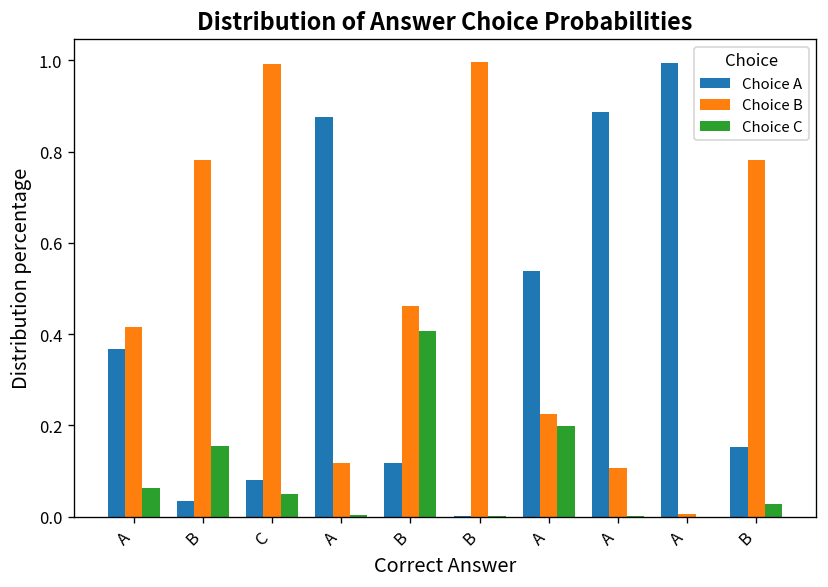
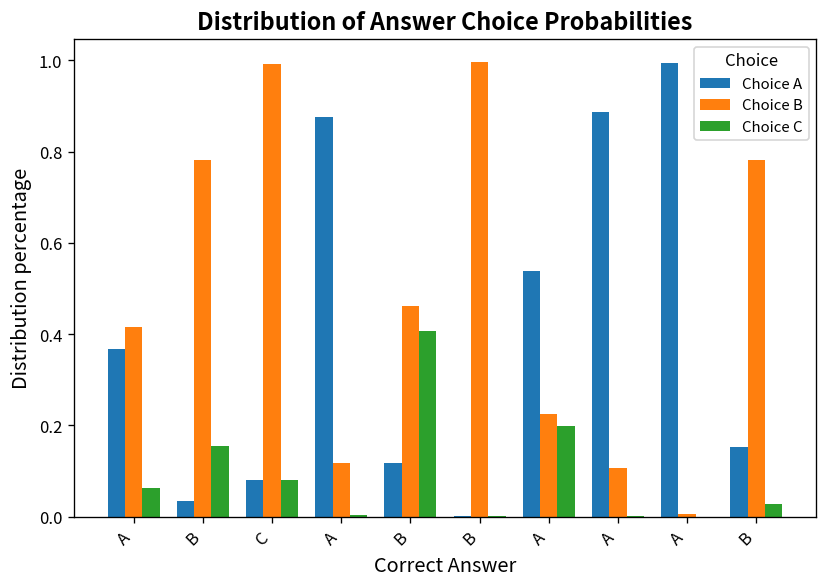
  {
    "Choice A": {
      "C": 0.08
    },
    "Choice B": {
      "C": 0.99
    },
    "Choice C": {
-     "C": 0.05
+     "C": 0.08
    }
  }
